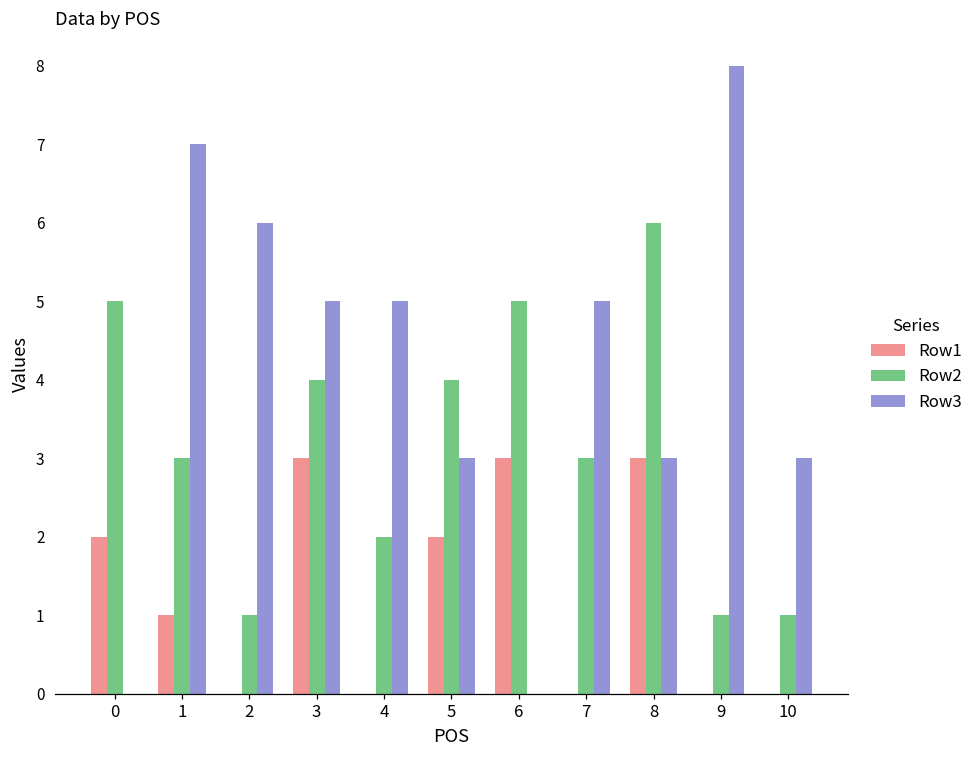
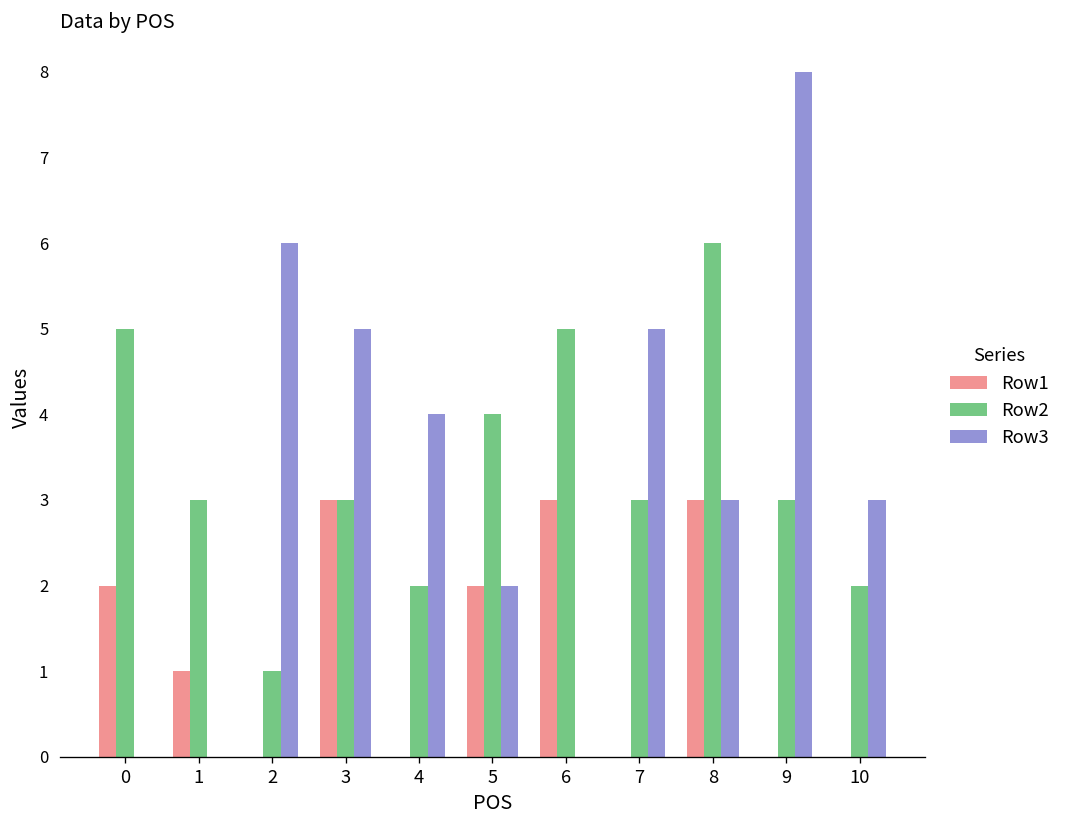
  {
    "Row1": {
      "0": 2,
      "1": 1,
      "2": 0,
      "3": 3,
      "4": 0,
      "5": 2,
      "6": 3,
      "7": 0,
      "8": 3,
      "9": 0,
      "10": 0
    },
    "Row2": {
      "0": 5,
      "1": 3,
      "2": 1,
-     "3": 4,
+     "3": 3,
      "4": 2,
      "5": 4,
      "6": 5,
      "7": 3,
      "8": 6,
-     "9": 1,
-     "10": 1
+     "9": 3,
+     "10": 2
    },
    "Row3": {
      "0": 0,
-     "1": 7,
+     "1": 0,
      "2": 6,
      "3": 5,
-     "4": 5,
-     "5": 3,
+     "4": 4,
+     "5": 2,
      "6": 0,
      "7": 5,
      "8": 3,
      "9": 8,
      "10": 3
    }
  }
